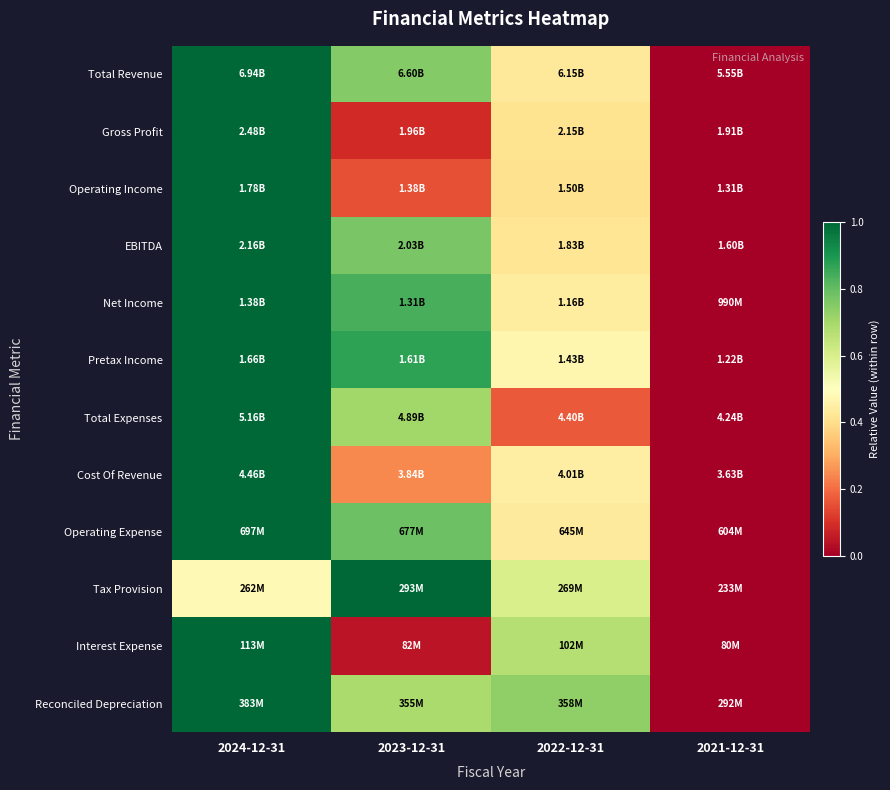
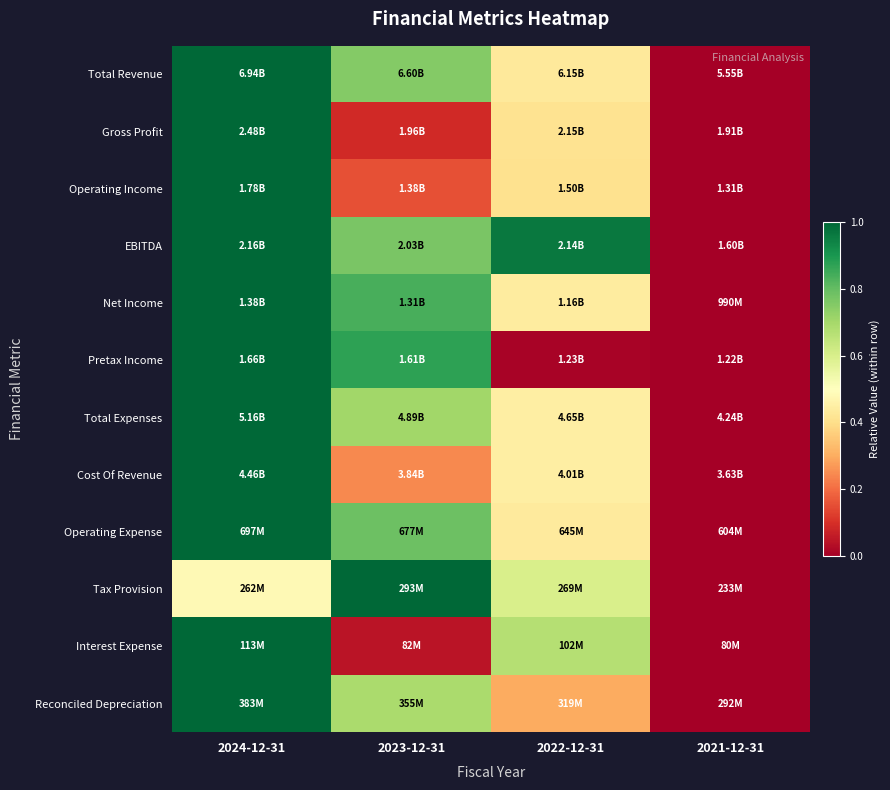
  {
    "Total Revenue": {
      "2024-12-31": "6.94B",
      "2023-12-31": "6.60B",
      "2022-12-31": "6.15B"
    },
    "Gross Profit": {
      "2024-12-31": "2.48B",
      "2023-12-31": "1.96B",
      "2022-12-31": "2.15B",
      "2021-12-31": "1.91B"
    },
    "Operating Income": {
      "2024-12-31": "1.78B",
      "2023-12-31": "1.38B",
      "2022-12-31": "1.50B",
      "2021-12-31": "1.31B"
    },
    "EBITDA": {
      "2024-12-31": "2.16B",
      "2023-12-31": "2.03B",
-     "2022-12-31": "1.83B",
+     "2022-12-31": "2.14B",
      "2021-12-31": "1.60B"
    },
    "Net Income": {
      "2024-12-31": "1.38B",
      "2023-12-31": "1.31B",
      "2022-12-31": "1.16B",
      "2021-12-31": "990M"
    },
    "Pretax Income": {
      "2024-12-31": "1.66B",
      "2023-12-31": "1.61B",
-     "2022-12-31": "1.43B",
+     "2022-12-31": "1.23B",
      "2021-12-31": "1.22B"
    },
    "Total Expenses": {
      "2024-12-31": "5.16B",
      "2023-12-31": "4.89B",
-     "2022-12-31": "4.40B",
+     "2022-12-31": "4.65B",
      "2021-12-31": "4.24B"
    },
    "Cost Of Revenue": {
      "2024-12-31": "4.46B",
      "2023-12-31": "3.84B",
      "2022-12-31": "4.01B",
      "2021-12-31": "3.63B"
    },
    "Operating Expense": {
      "2024-12-31": "697M",
      "2023-12-31": "677M",
      "2022-12-31": "645M",
      "2021-12-31": "604M"
    },
    "Tax Provision": {
      "2024-12-31": "262M",
      "2023-12-31": "293M",
      "2022-12-31": "269M",
      "2021-12-31": "233M"
    },
    "Interest Expense": {
      "2024-12-31": "113M",
      "2023-12-31": "82M",
      "2022-12-31": "102M",
      "2021-12-31": "80M"
    },
    "Reconciled Depreciation": {
      "2024-12-31": "383M",
      "2023-12-31": "355M",
-     "2022-12-31": "358M",
+     "2022-12-31": "319M",
      "2021-12-31": "292M"
    }
  }
